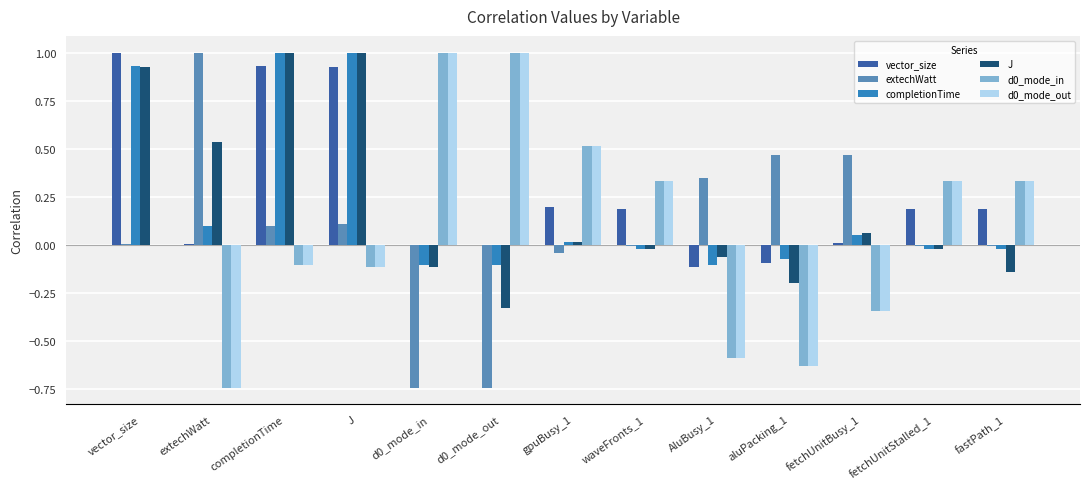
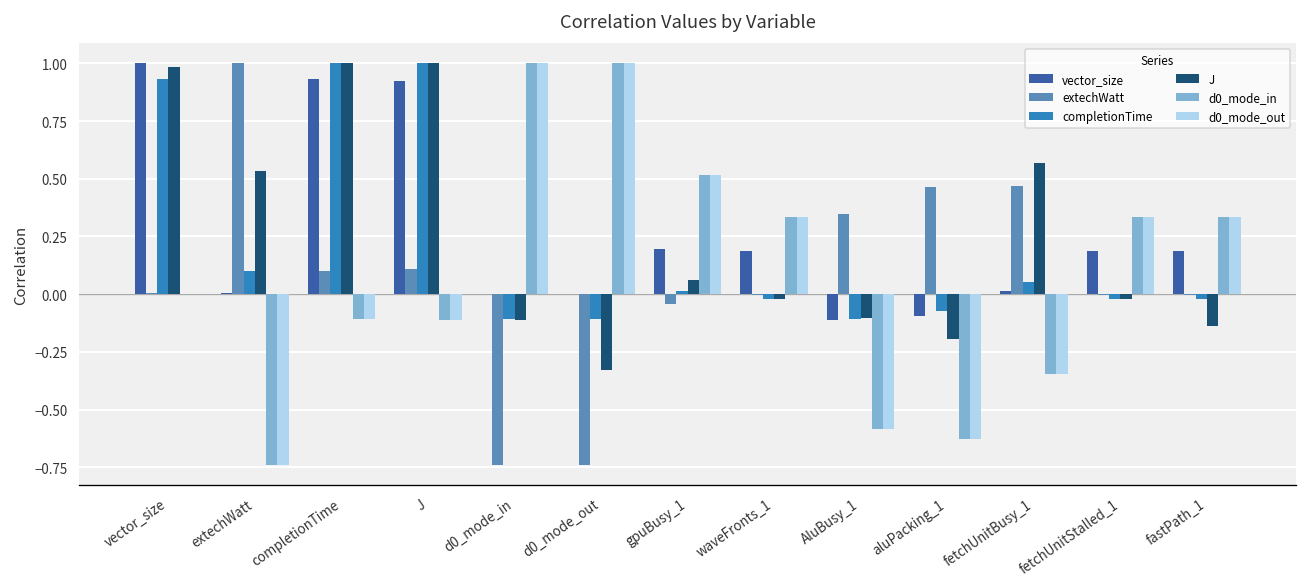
  {
    "J": {
-     "vector_size": 0.92,
+     "vector_size": 0.99,
      "extechWatt": 0.54,
      "completionTime": 1.00,
      "J": 1.00,
      "d0_mode_in": -0.11,
      "d0_mode_out": -0.33,
-     "gpuBusy_1": 0.01,
+     "gpuBusy_1": 0.06,
      "waveFronts_1": -0.02,
-     "AluBusy_1": -0.06,
+     "AluBusy_1": -0.10,
      "aluPacking_1": -0.20,
-     "fetchUnitBusy_1": 0.06,
+     "fetchUnitBusy_1": 0.57,
      "fetchUnitStalled_1": -0.02,
      "fastPath_1": -0.14
    },
    "d0_mode_out": {
      "vector_size": 0.00,
      "extechWatt": -0.74,
      "completionTime": -0.11,
      "J": -0.11,
      "d0_mode_in": 1.00,
      "d0_mode_out": 1.00,
      "gpuBusy_1": 0.52,
      "waveFronts_1": 0.33,
      "AluBusy_1": -0.59,
      "aluPacking_1": -0.63,
      "fetchUnitBusy_1": -0.34,
      "fetchUnitStalled_1": 0.33,
      "fastPath_1": 0.33
    }
  }
